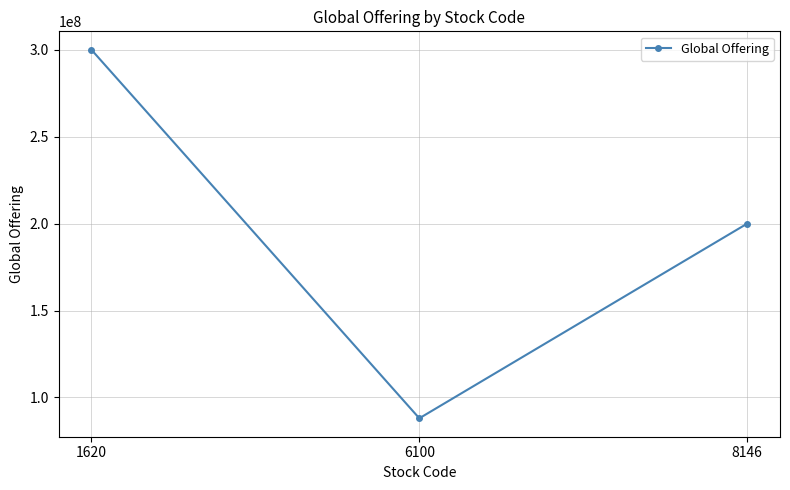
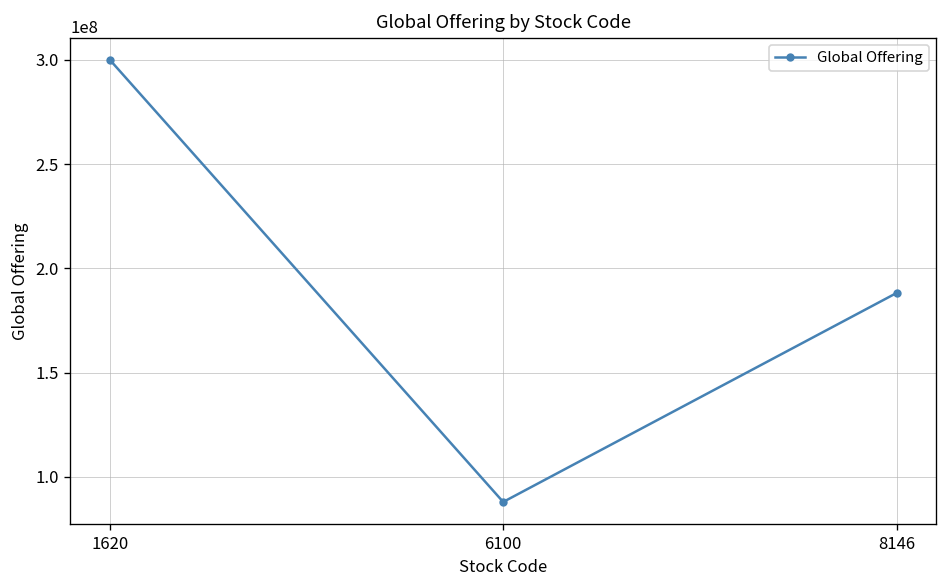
  {
    "1620": 300000000,
    "6100": 88000000,
-   "8146": 200000000
+   "8146": 188000000
  }
